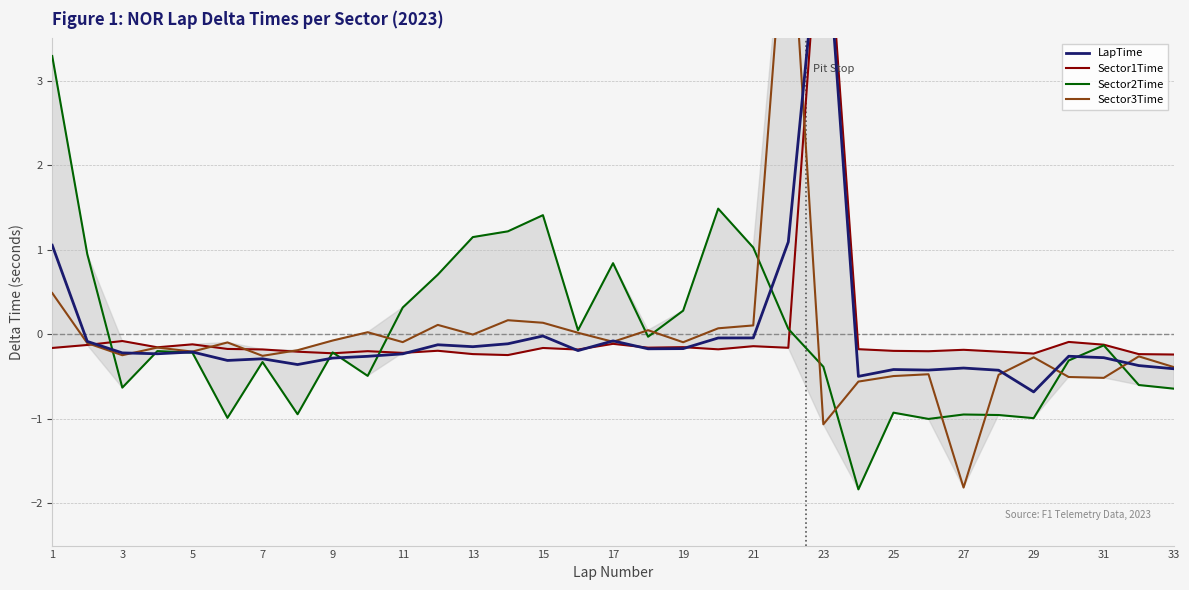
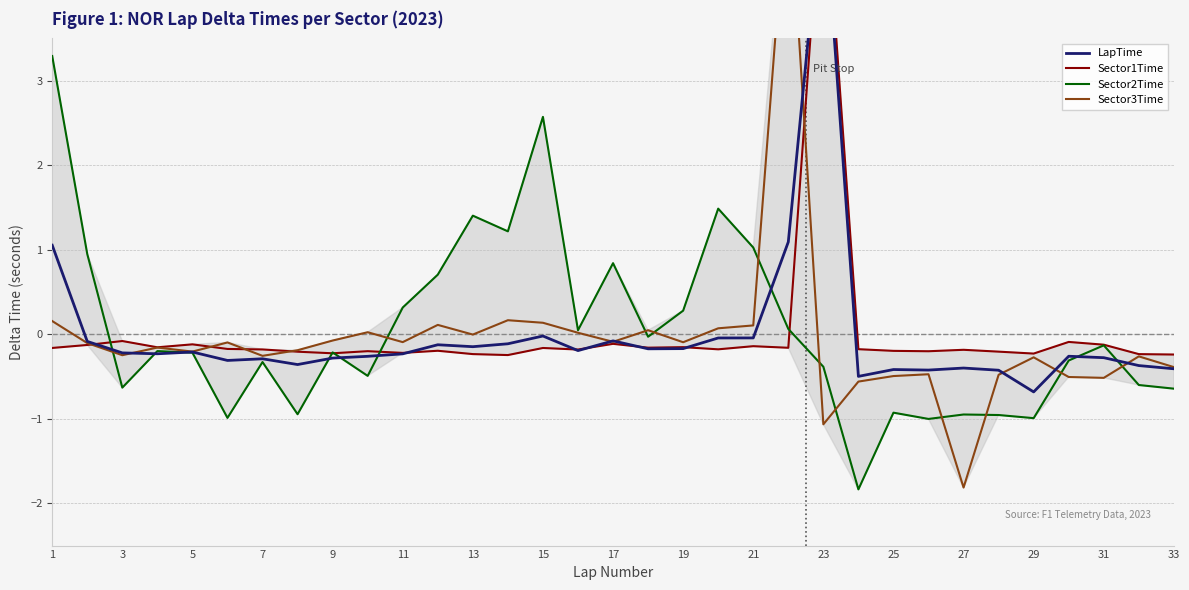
  {
    "LapTime": {
      "1": 1.1,
      "7": -0.3,
      "9": -0.3,
      "13": -0.1,
      "15": 0.0,
      "21": 0.0,
      "25": -0.4,
      "27": -0.4,
      "29": -0.7,
      "31": -0.3
    },
    "Sector1Time": {
      "1": -0.2,
      "13": -0.2,
      "15": -0.2,
      "21": -0.1
    },
    "Sector2Time": {
      "3": -0.6,
      "7": -0.3,
-     "13": 1.1,
-     "15": 1.4,
+     "13": 1.4,
+     "15": 2.6,
      "23": -0.4,
      "25": -0.9,
      "27": -0.9,
      "29": -1.0,
      "33": -0.6
    },
    "Sector3Time": {
-     "1": 0.5,
+     "1": 0.2,
      "7": -0.3,
      "11": -0.1,
      "13": 0.0,
      "15": 0.1,
      "19": -0.1,
      "21": 0.1,
      "23": -1.1,
      "25": -0.5,
      "27": -1.8,
      "29": -0.3,
      "31": -0.5
    }
  }
